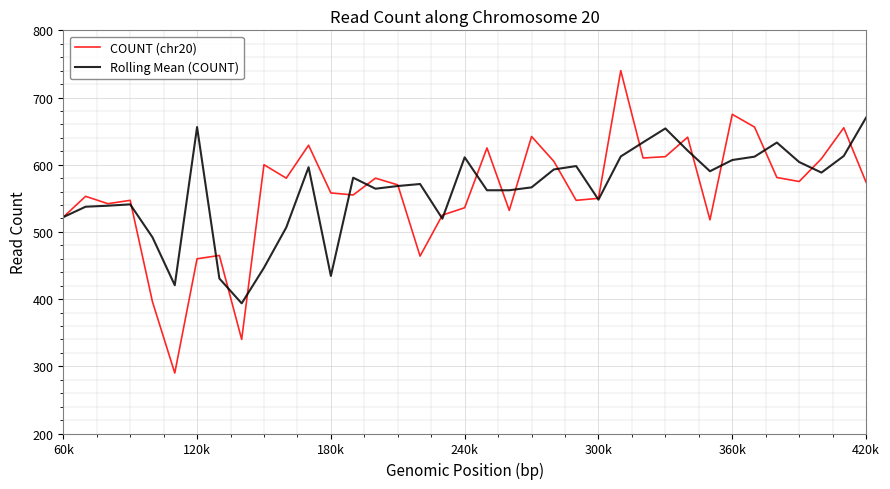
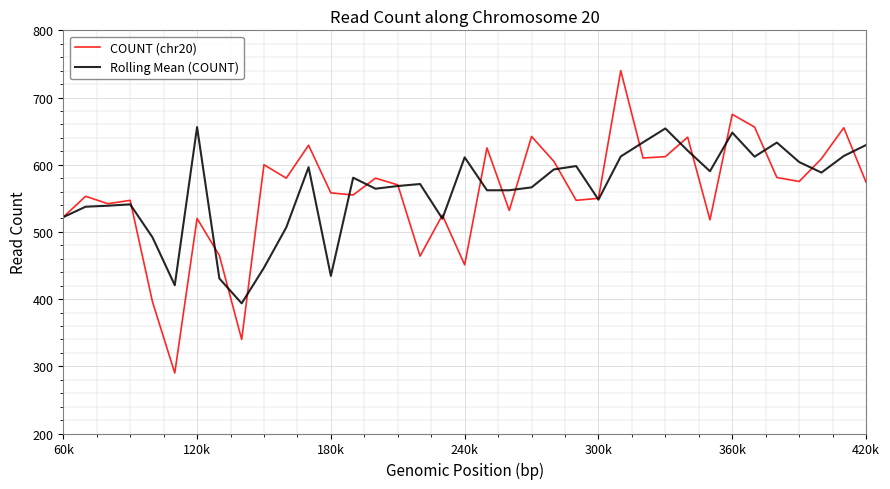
  {
    "COUNT (chr20)": {
-     "120k": 460,
+     "120k": 520,
      "180k": 560,
-     "240k": 540,
+     "240k": 450,
      "360k": 680,
      "420k": 570
    },
    "Rolling Mean (COUNT)": {
      "120k": 660,
      "180k": 430,
      "240k": 610,
-     "360k": 610,
-     "420k": 670
+     "360k": 650,
+     "420k": 630
    }
  }
